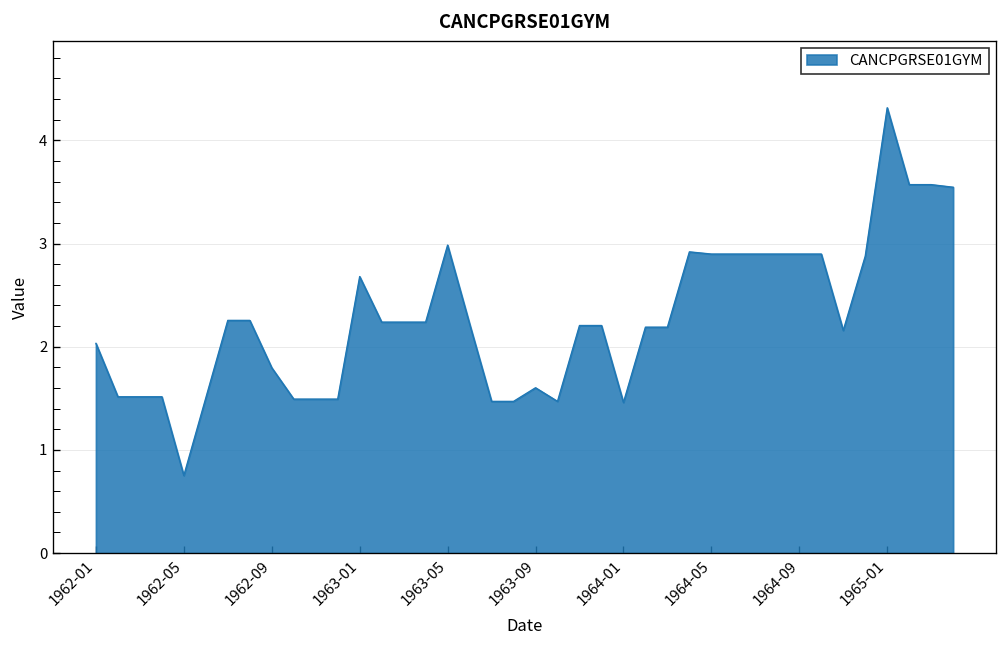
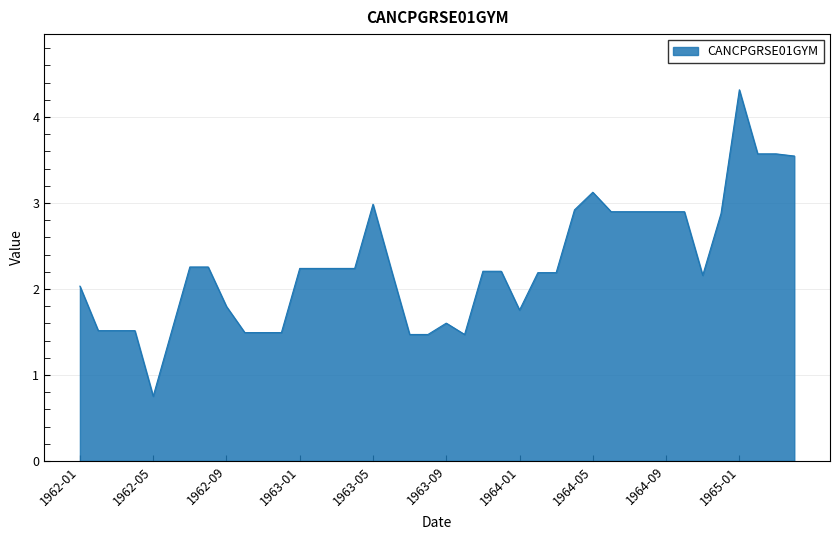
  {
    "1962-01": 2.0,
    "1962-05": 0.8,
    "1962-09": 1.8,
-   "1963-01": 2.7,
+   "1963-01": 2.2,
    "1963-05": 3.0,
    "1963-09": 1.6,
-   "1964-01": 1.5,
-   "1964-05": 2.9,
+   "1964-01": 1.8,
+   "1964-05": 3.1,
    "1964-09": 2.9,
    "1965-01": 4.3
  }
